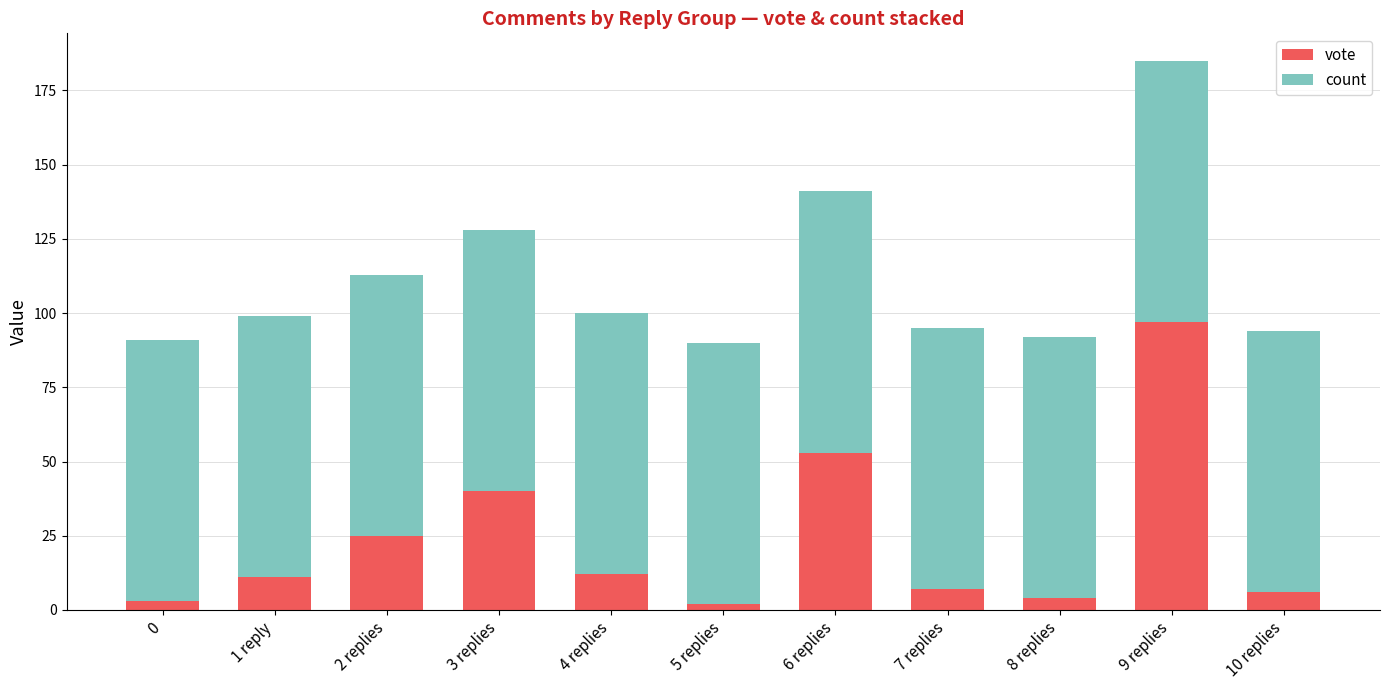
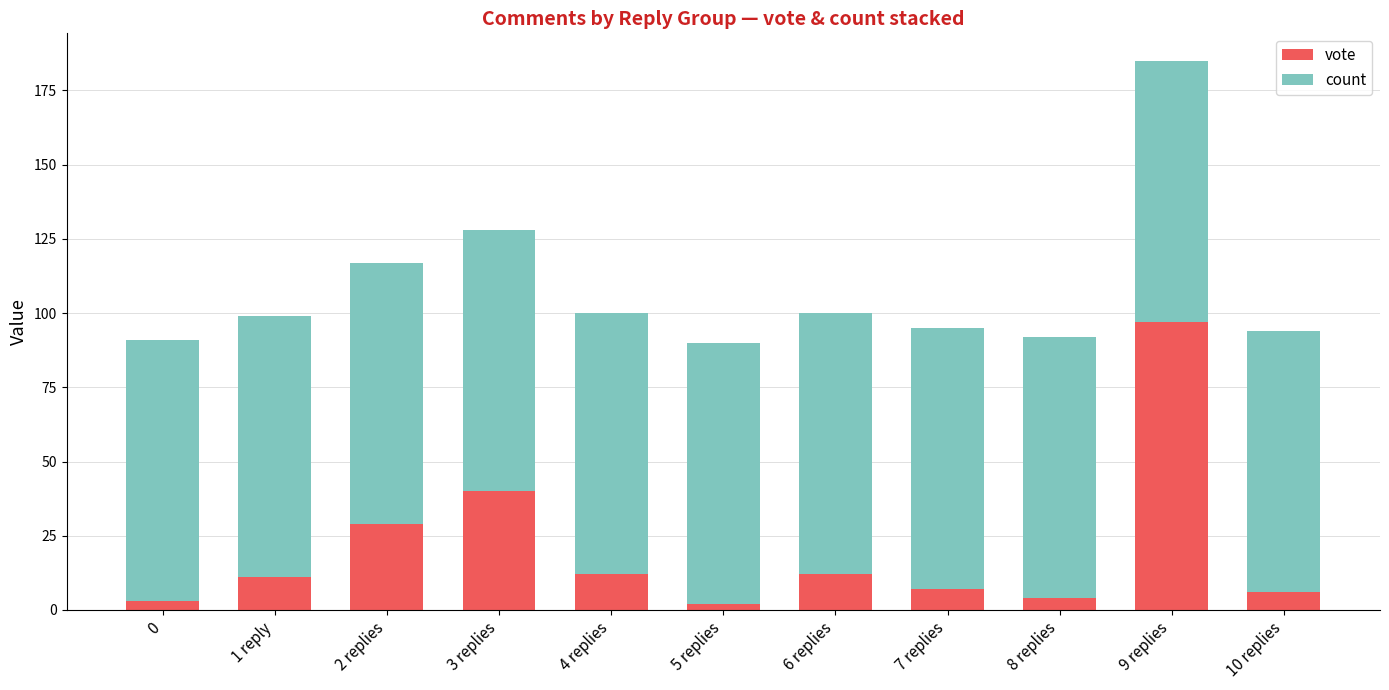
  {
    "vote": {
      "0": 3,
      "1 reply": 11,
-     "2 replies": 25,
+     "2 replies": 29,
      "3 replies": 40,
      "4 replies": 12,
      "5 replies": 2,
-     "6 replies": 53,
+     "6 replies": 12,
      "7 replies": 7,
      "8 replies": 4,
      "9 replies": 97,
      "10 replies": 6
    },
    "count": {
      "0": 88,
      "1 reply": 88,
      "2 replies": 88,
      "3 replies": 88,
      "4 replies": 88,
      "5 replies": 88,
      "6 replies": 88,
      "7 replies": 88,
      "8 replies": 88,
      "9 replies": 88,
      "10 replies": 88
    }
  }
